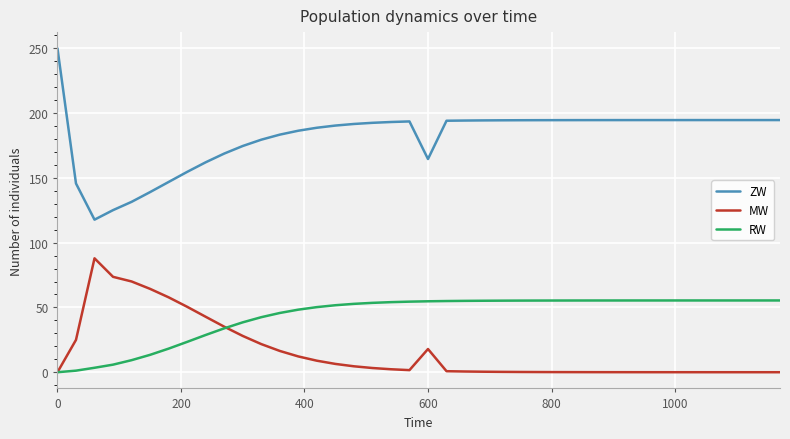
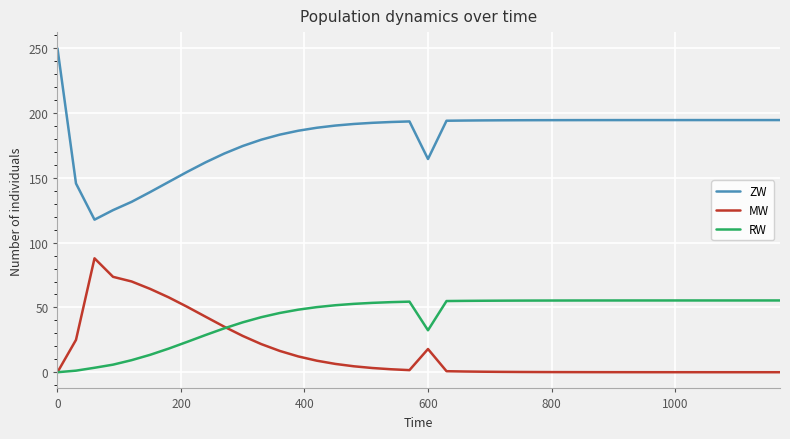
  {
    "ZW": {
      "0": 250,
      "600": 165
    },
    "MW": {
      "600": 18
    },
    "RW": {
-     "600": 55
+     "600": 32
    }
  }
